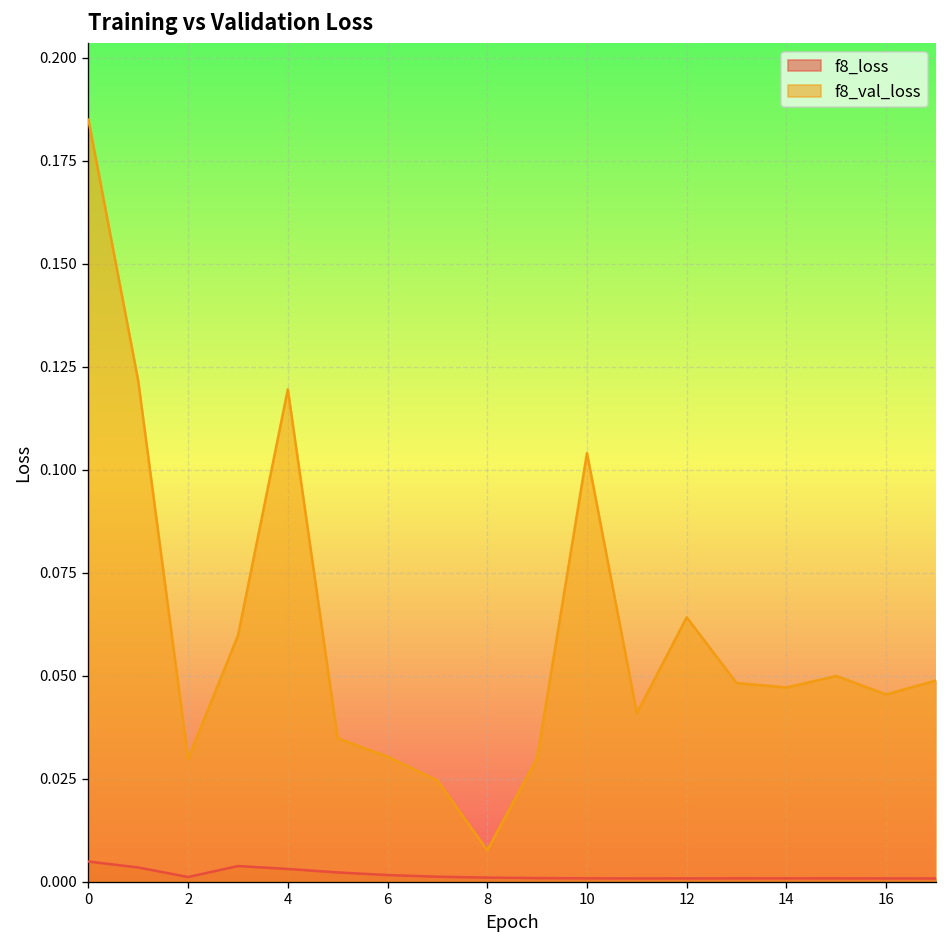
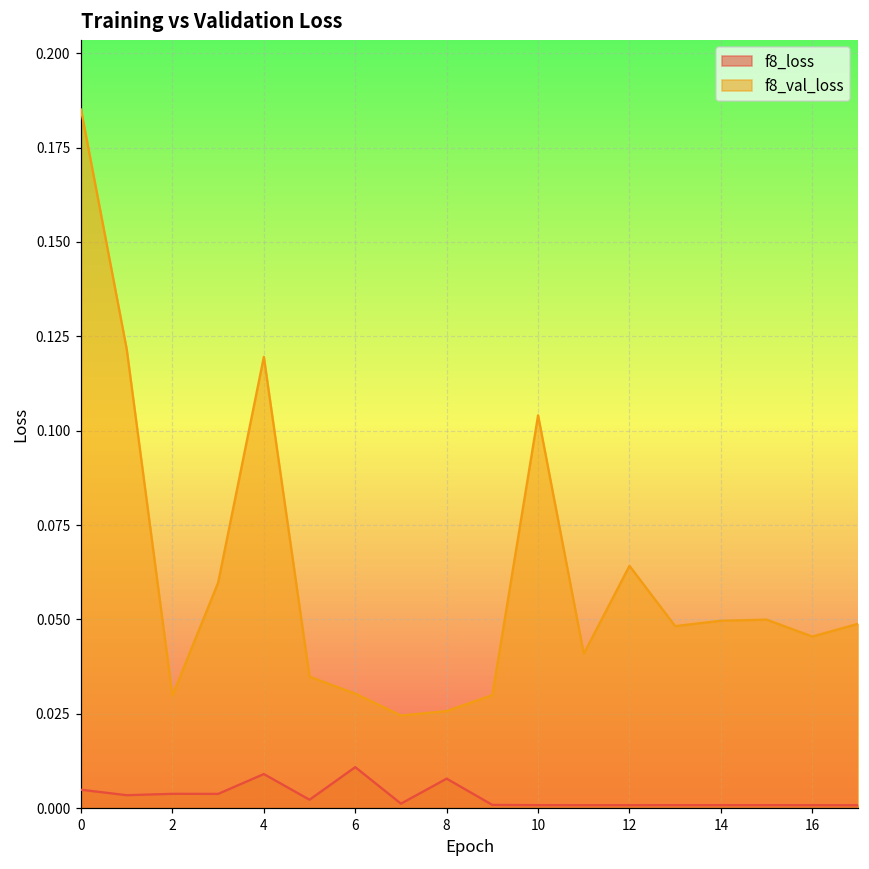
  {
    "f8_loss": {
      "0": 0.005,
-     "2": 0.001,
-     "4": 0.003,
-     "6": 0.002,
-     "8": 0.001,
+     "2": 0.004,
+     "4": 0.009,
+     "6": 0.011,
+     "8": 0.008,
      "10": 0.001,
      "12": 0.001,
      "14": 0.001,
      "16": 0.001
    },
    "f8_val_loss": {
      "0": 0.185,
      "2": 0.030,
      "4": 0.120,
      "6": 0.030,
-     "8": 0.008,
+     "8": 0.026,
      "10": 0.104,
      "12": 0.064,
-     "14": 0.047,
+     "14": 0.050,
      "16": 0.045
    }
  }
